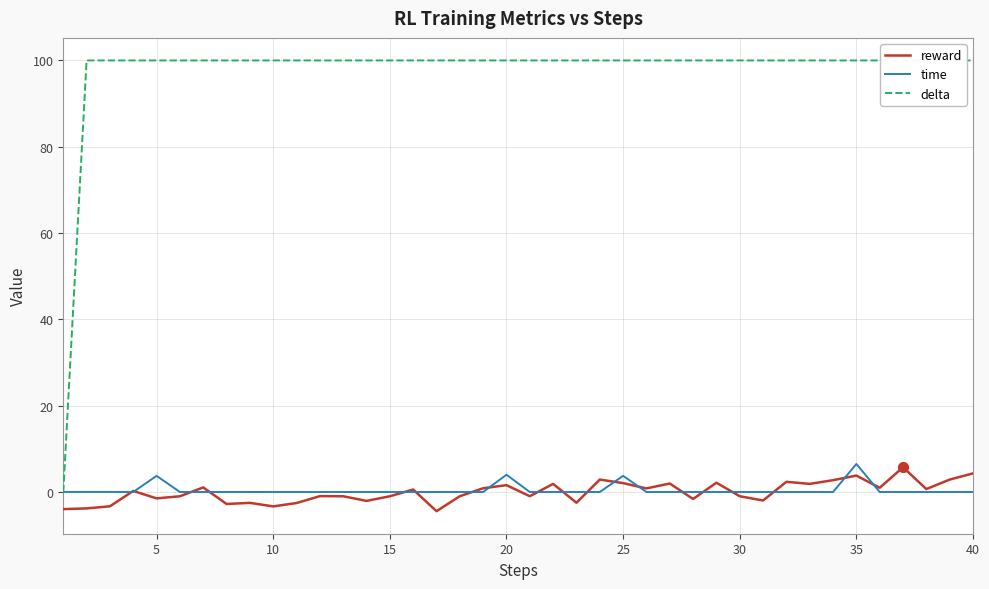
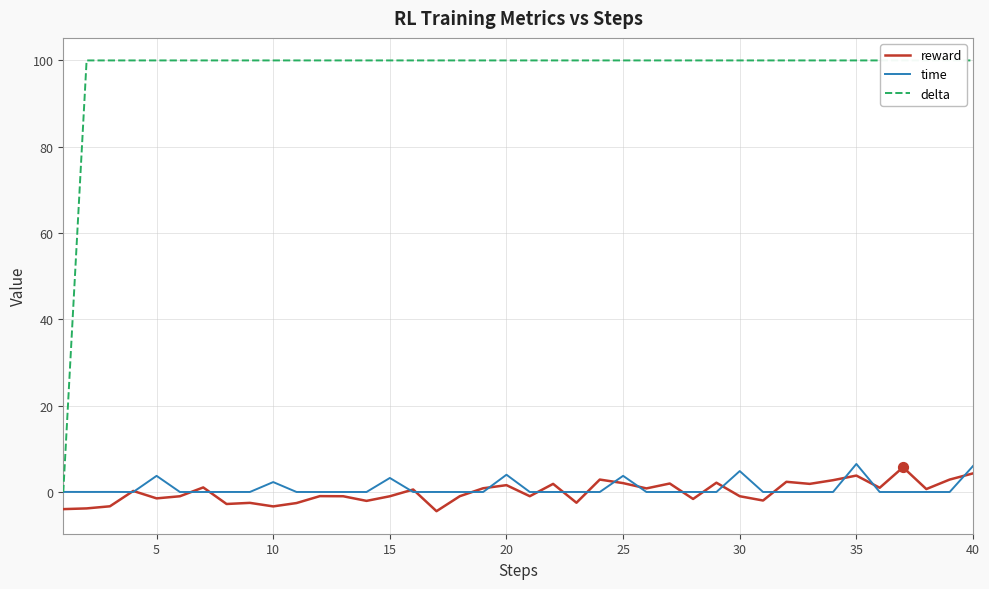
  {
    "time": {
      "5": 4,
-     "10": 0,
-     "15": 0,
+     "10": 2,
+     "15": 3,
      "20": 4,
      "25": 4,
-     "30": 0,
+     "30": 5,
      "35": 7,
-     "40": 0
+     "40": 6
    },
    "delta": {
      "5": 100,
      "10": 100,
      "15": 100,
      "20": 100,
      "25": 100,
      "30": 100,
      "35": 100,
      "40": 100
    }
  }
